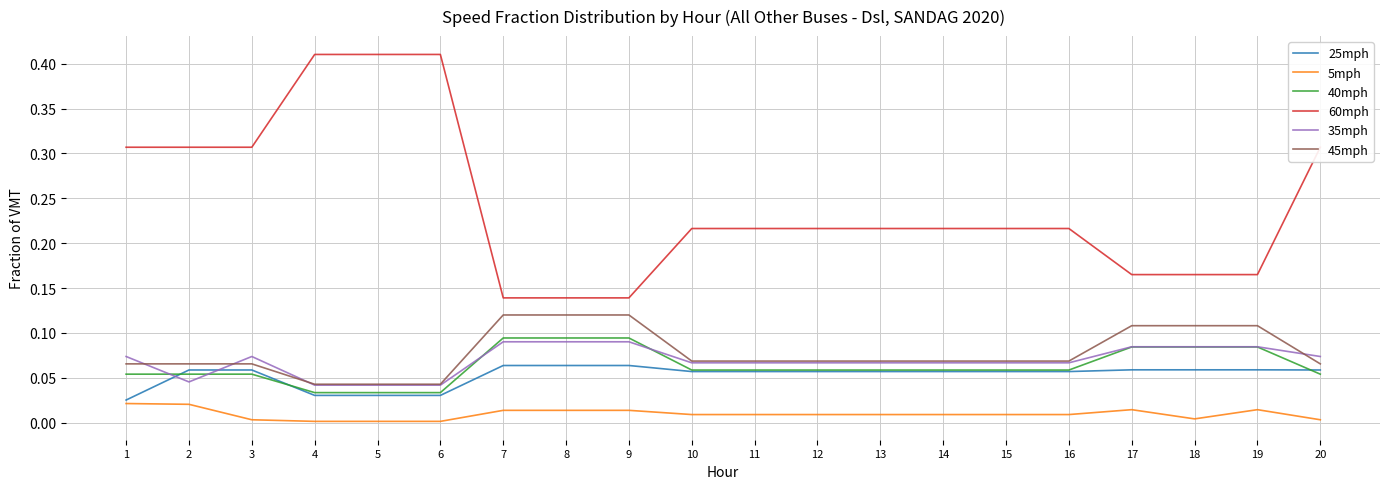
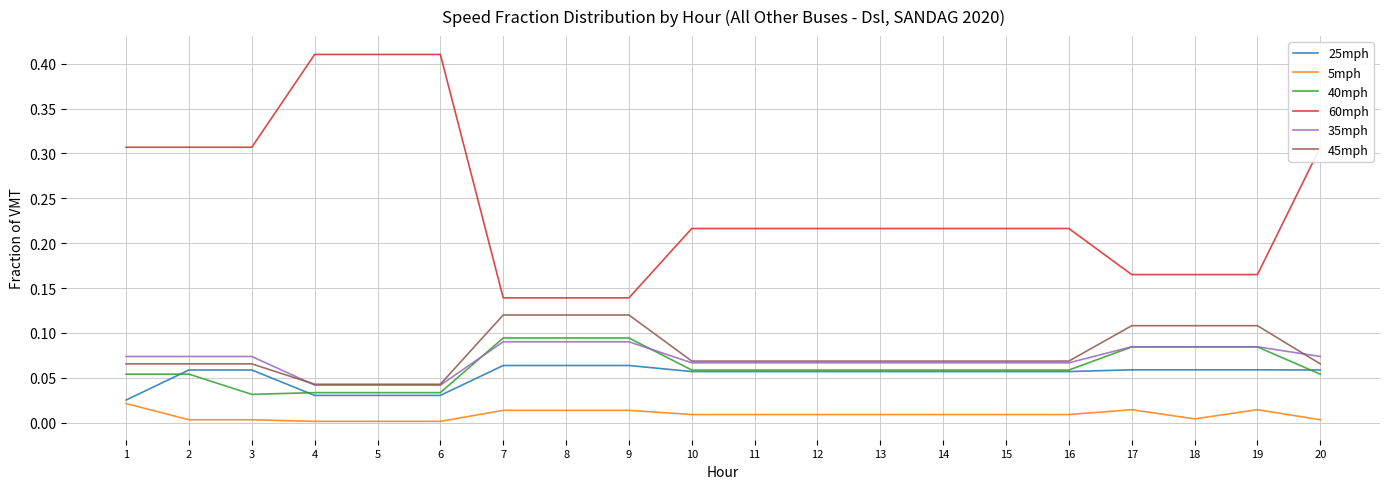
  {
    "25mph": {
      "1": 0.03,
      "2": 0.06,
      "3": 0.06,
      "4": 0.03,
      "5": 0.03,
      "6": 0.03,
      "7": 0.06,
      "8": 0.06,
      "9": 0.06,
      "17": 0.06,
      "18": 0.06,
      "19": 0.06,
      "20": 0.06
    },
    "5mph": {
      "1": 0.02,
-     "2": 0.02,
+     "2": 0.00,
      "3": 0.00,
      "4": 0.00,
      "5": 0.00,
      "6": 0.00,
      "7": 0.01,
      "8": 0.01,
      "9": 0.01,
      "10": 0.01,
      "11": 0.01,
      "12": 0.01,
      "13": 0.01,
      "14": 0.01,
      "15": 0.01,
      "16": 0.01,
      "17": 0.01,
      "18": 0.00,
      "19": 0.01,
      "20": 0.00
    },
    "40mph": {
      "1": 0.05,
      "2": 0.05,
-     "3": 0.05,
+     "3": 0.03,
      "4": 0.03,
      "5": 0.03,
      "6": 0.03,
      "7": 0.09,
      "8": 0.09,
      "9": 0.09,
      "20": 0.05
    },
    "60mph": {
      "1": 0.31,
      "2": 0.31,
      "3": 0.31,
      "4": 0.41,
      "5": 0.41,
      "6": 0.41,
      "7": 0.14,
      "8": 0.14,
      "9": 0.14,
      "10": 0.22,
      "11": 0.22,
      "12": 0.22,
      "13": 0.22,
      "14": 0.22,
      "15": 0.22,
      "16": 0.22,
      "17": 0.16,
      "18": 0.16,
      "19": 0.16
    },
    "35mph": {
      "1": 0.07,
-     "2": 0.05,
+     "2": 0.07,
      "3": 0.07,
      "7": 0.09,
      "8": 0.09,
      "9": 0.09,
      "20": 0.07
    },
    "45mph": {
      "1": 0.07,
      "2": 0.07,
      "3": 0.07,
      "7": 0.12,
      "8": 0.12,
      "9": 0.12,
      "17": 0.11,
      "18": 0.11,
      "19": 0.11,
      "20": 0.07
    }
  }
